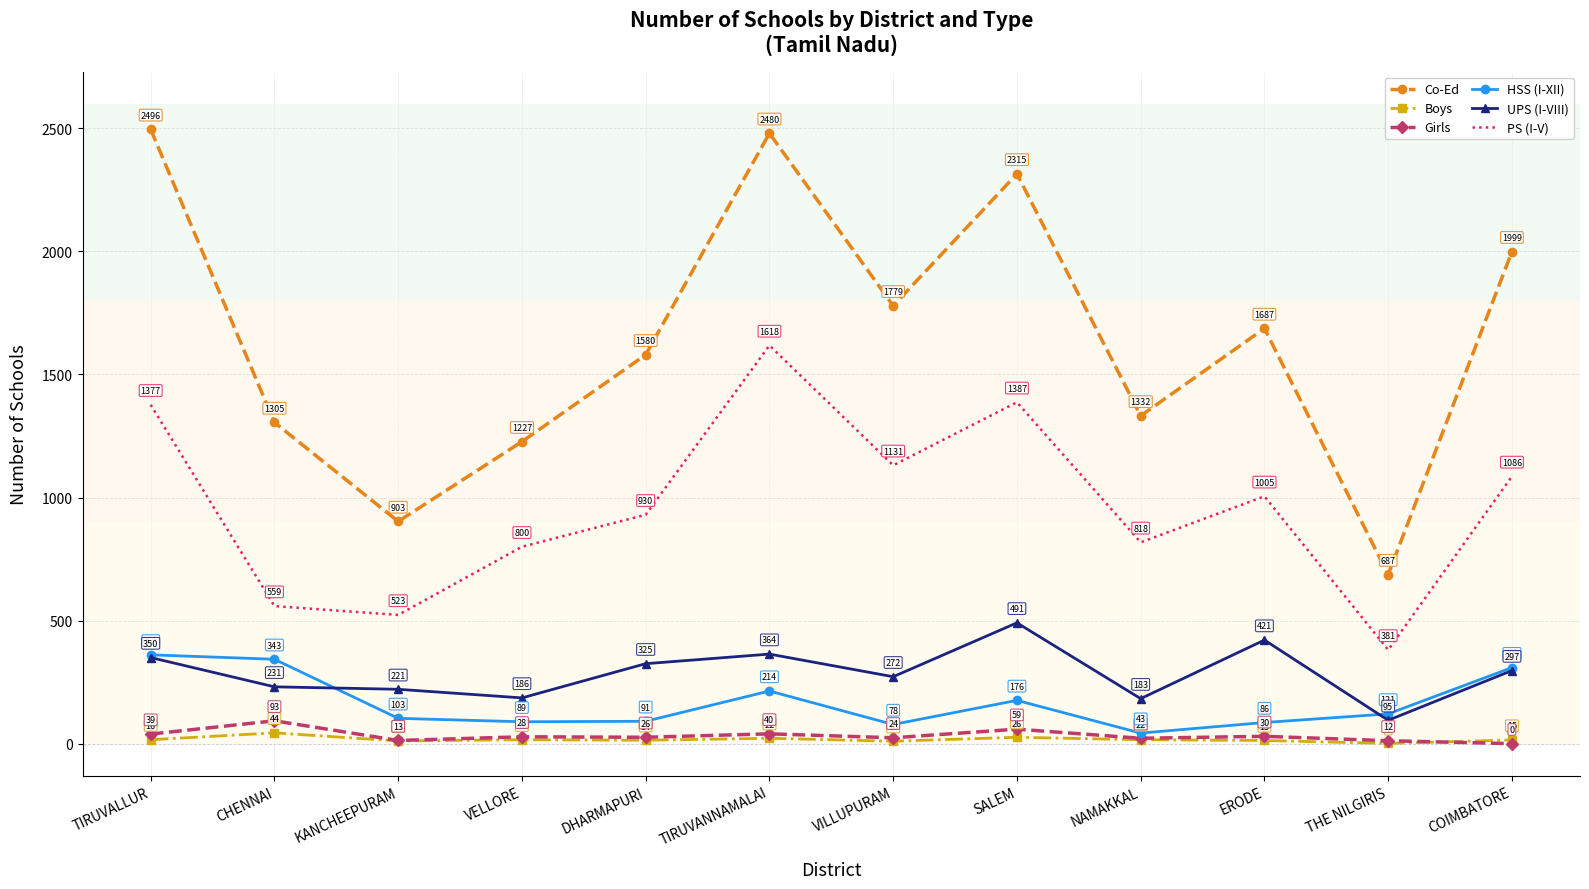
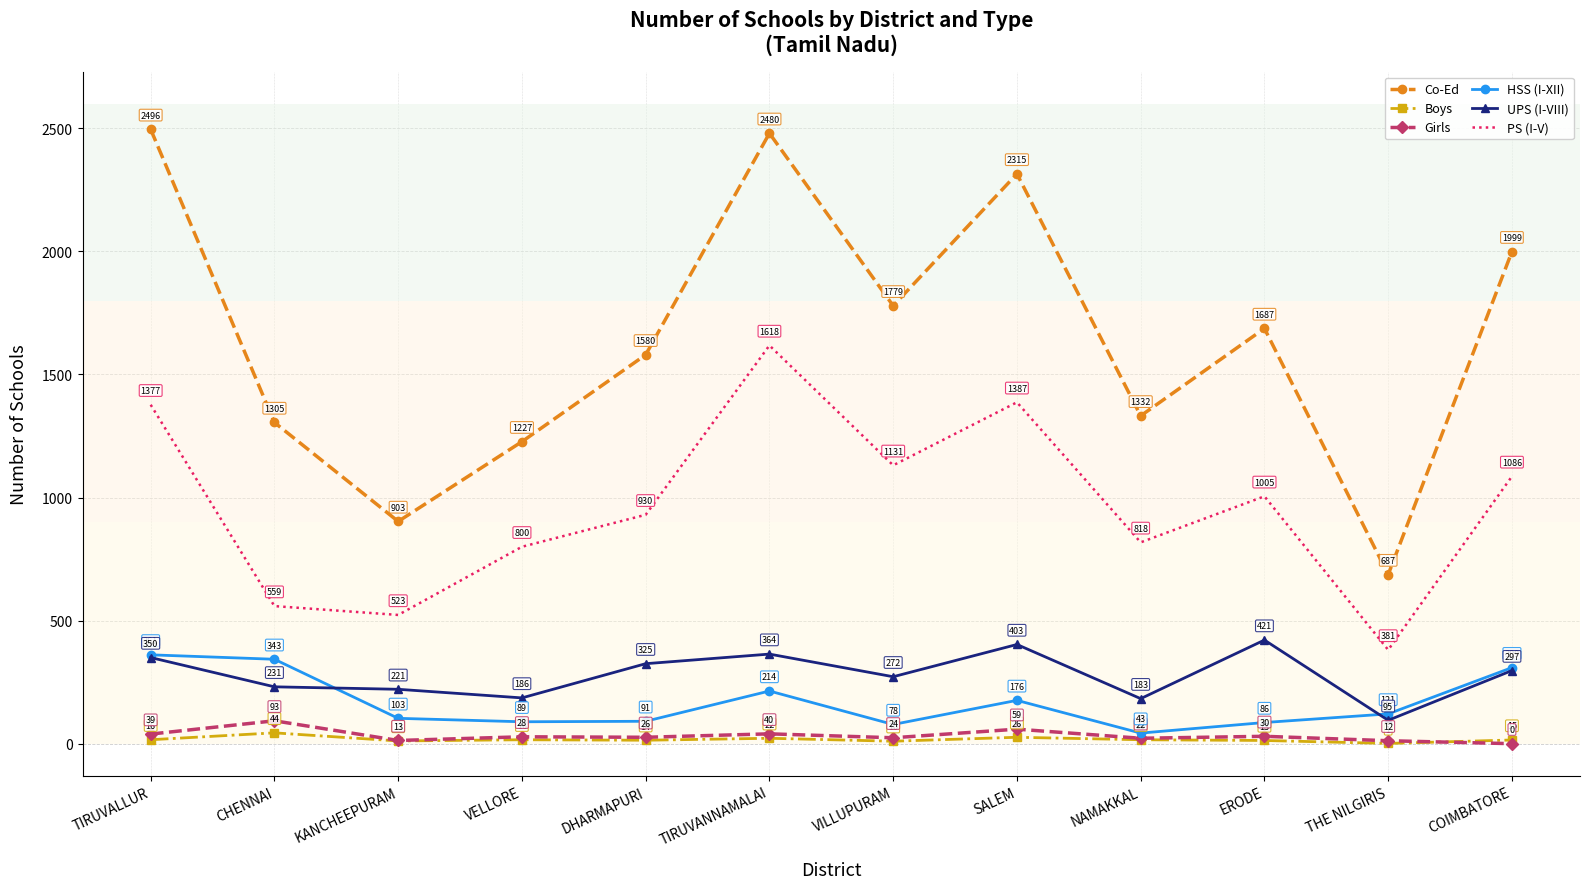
  {
    "UPS (I-VIII)": {
-     "SALEM": 491
+     "SALEM": 403
    }
  }
